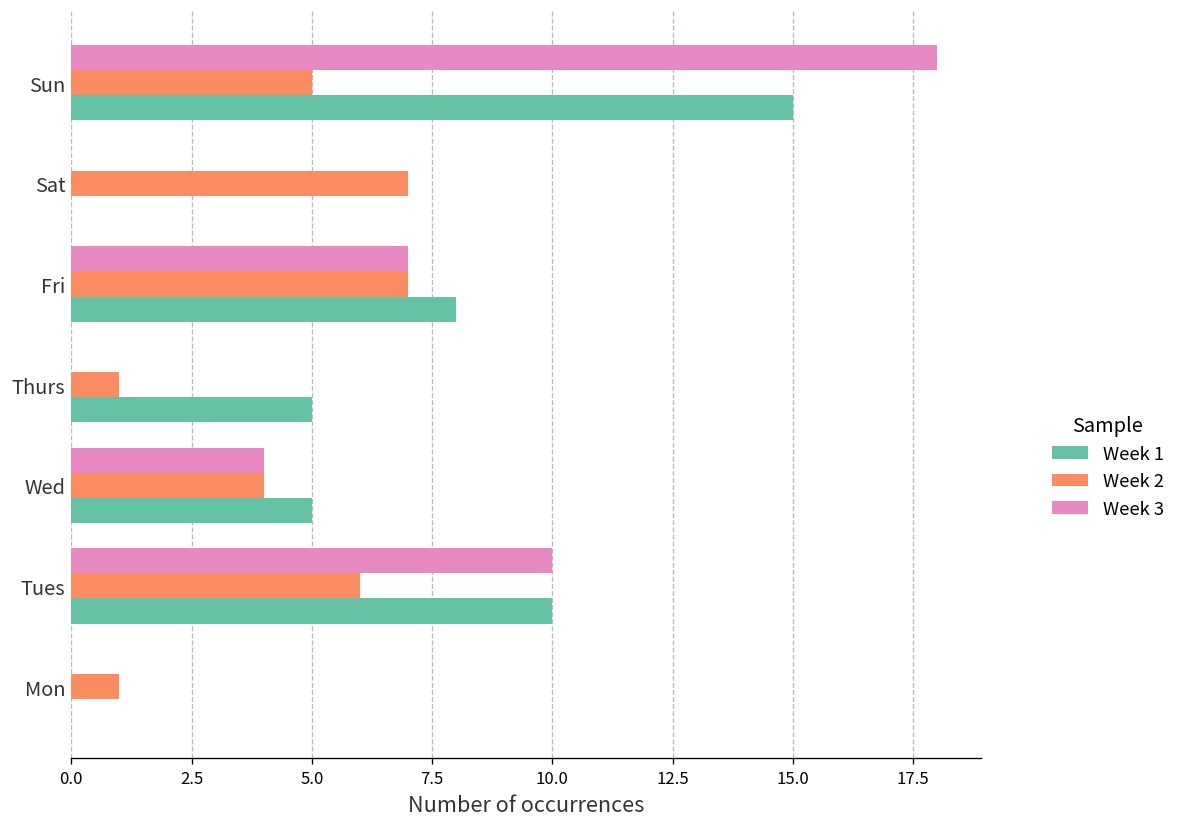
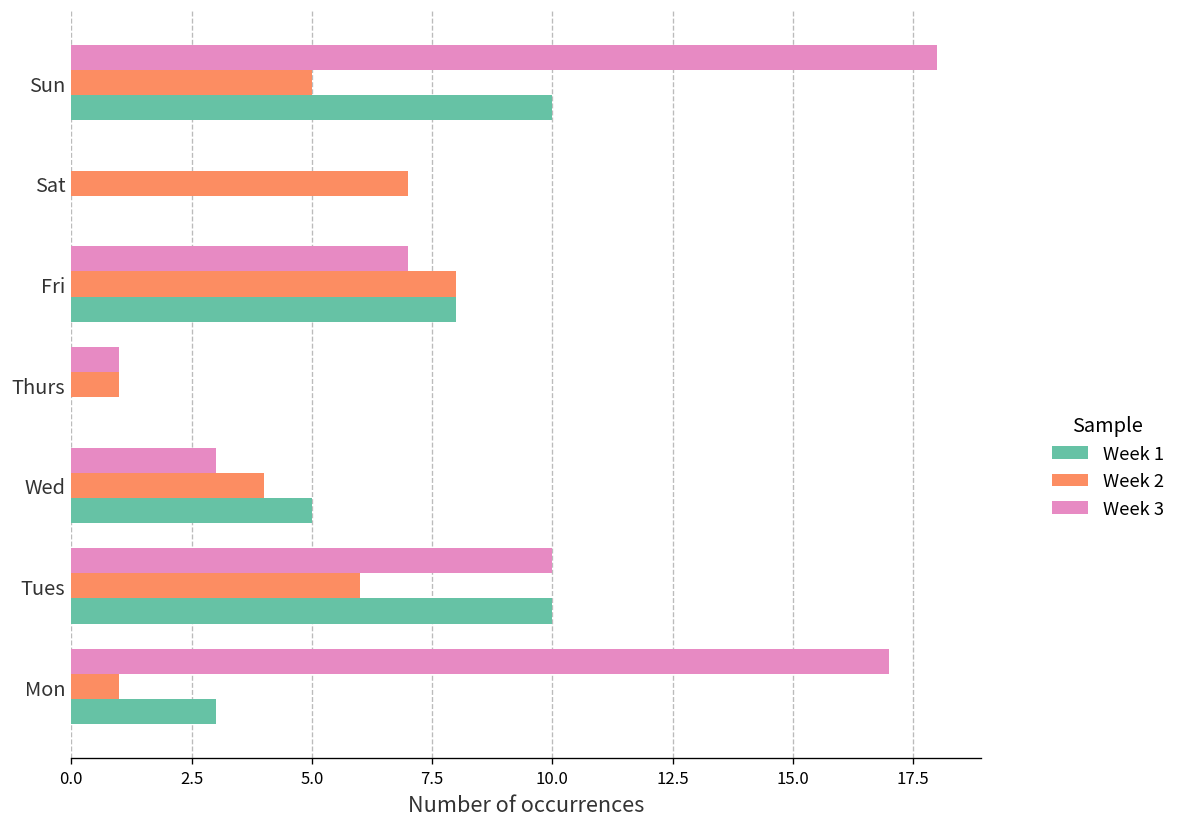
  {
    "Week 1": {
-     "Sun": 15,
+     "Sun": 10,
      "Sat": 0,
      "Fri": 8,
-     "Thurs": 5,
+     "Thurs": 0,
      "Wed": 5,
      "Tues": 10,
-     "Mon": 0
+     "Mon": 3
    },
    "Week 2": {
      "Sun": 5,
      "Sat": 7,
-     "Fri": 7,
+     "Fri": 8,
      "Thurs": 1,
      "Wed": 4,
      "Tues": 6,
      "Mon": 1
    },
    "Week 3": {
      "Sun": 18,
      "Sat": 0,
      "Fri": 7,
-     "Thurs": 0,
-     "Wed": 4,
+     "Thurs": 1,
+     "Wed": 3,
      "Tues": 10,
-     "Mon": 0
+     "Mon": 17
    }
  }
